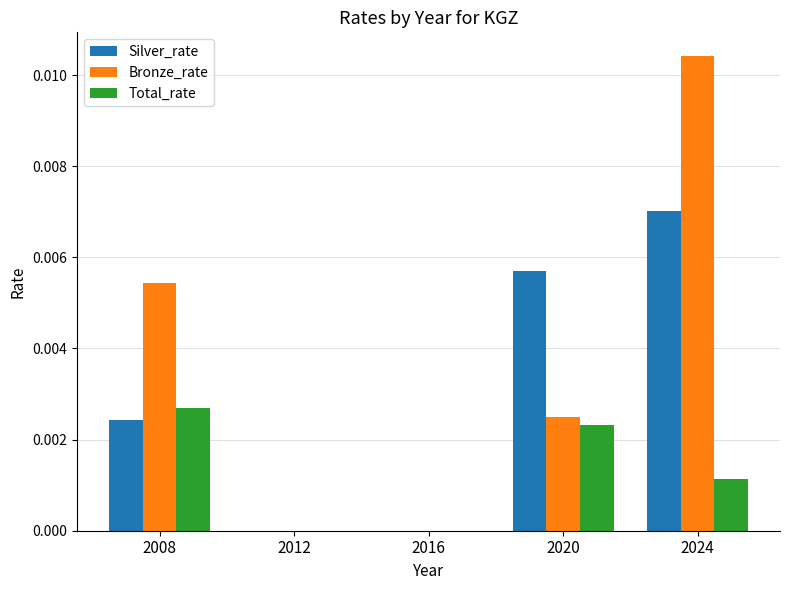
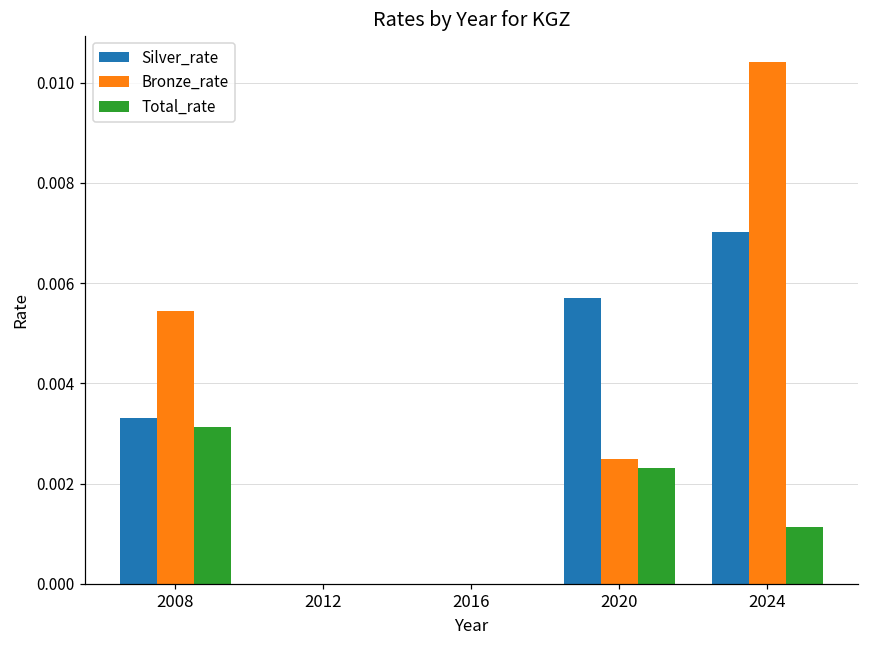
  {
    "Silver_rate": {
-     "2008": 0.0024,
+     "2008": 0.0033,
      "2012": 0.0000,
      "2016": 0.0000,
      "2020": 0.0057,
      "2024": 0.0070
    },
    "Bronze_rate": {
      "2008": 0.0054,
      "2012": 0.0000,
      "2016": 0.0000,
      "2020": 0.0025,
      "2024": 0.0104
    },
    "Total_rate": {
-     "2008": 0.0027,
+     "2008": 0.0031,
      "2012": 0.0000,
      "2016": 0.0000,
      "2020": 0.0023,
      "2024": 0.0011
    }
  }
